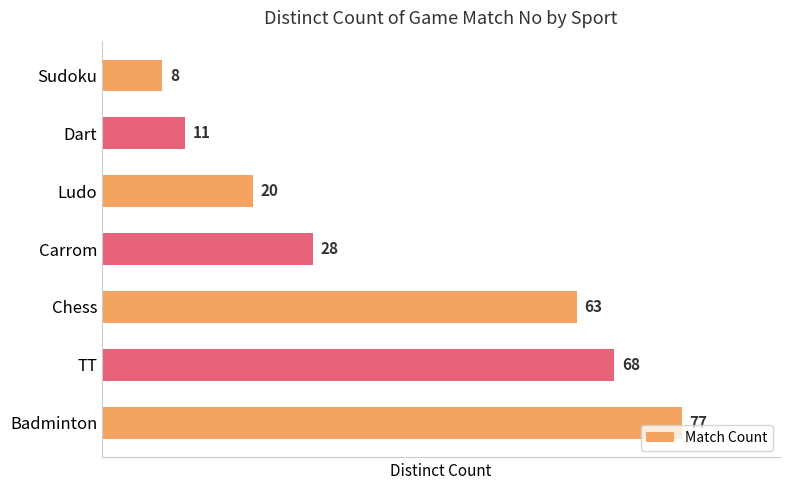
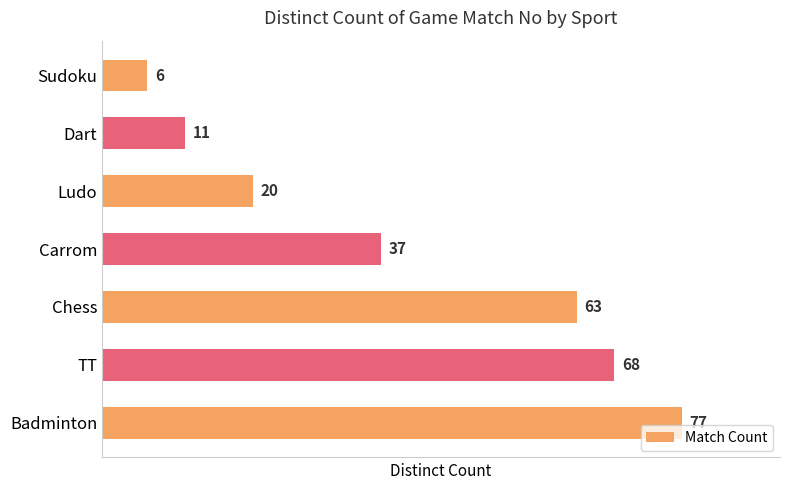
  {
-   "Sudoku": 8,
+   "Sudoku": 6,
    "Dart": 11,
    "Ludo": 20,
-   "Carrom": 28,
+   "Carrom": 37,
    "Chess": 63,
    "TT": 68
  }
